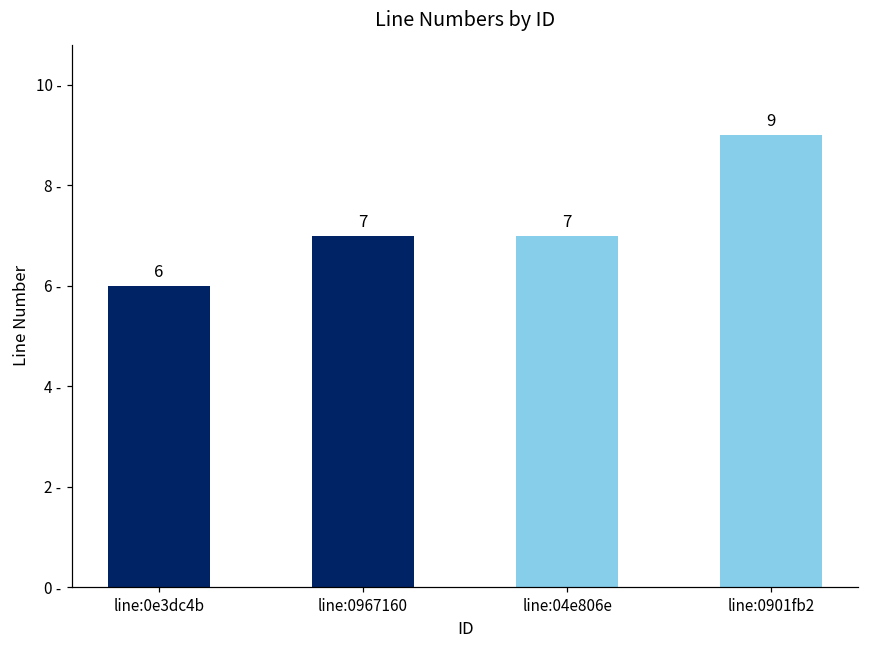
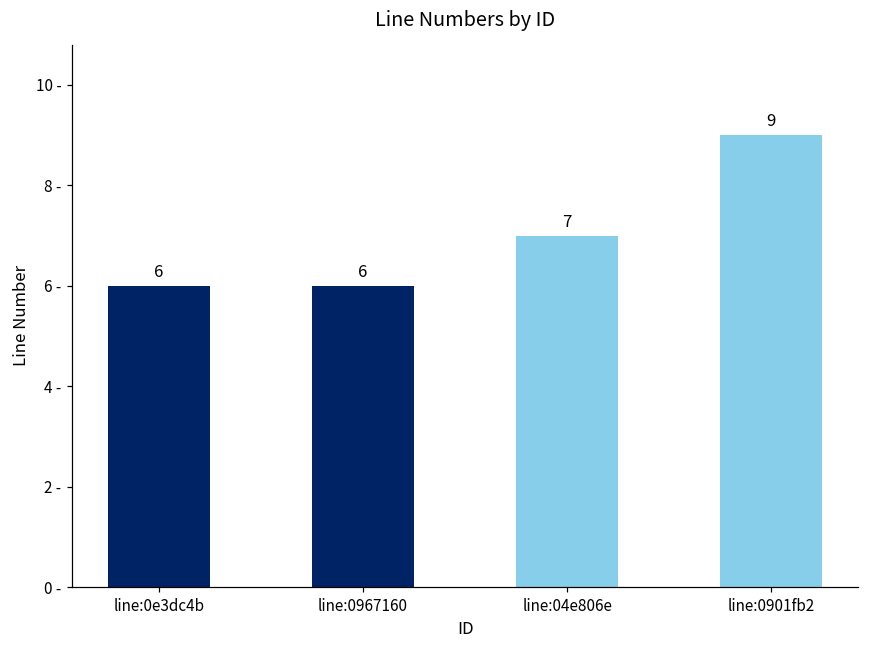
  {
    "line:0e3dc4b": 6,
-   "line:0967160": 7,
+   "line:0967160": 6,
    "line:04e806e": 7,
    "line:0901fb2": 9
  }
